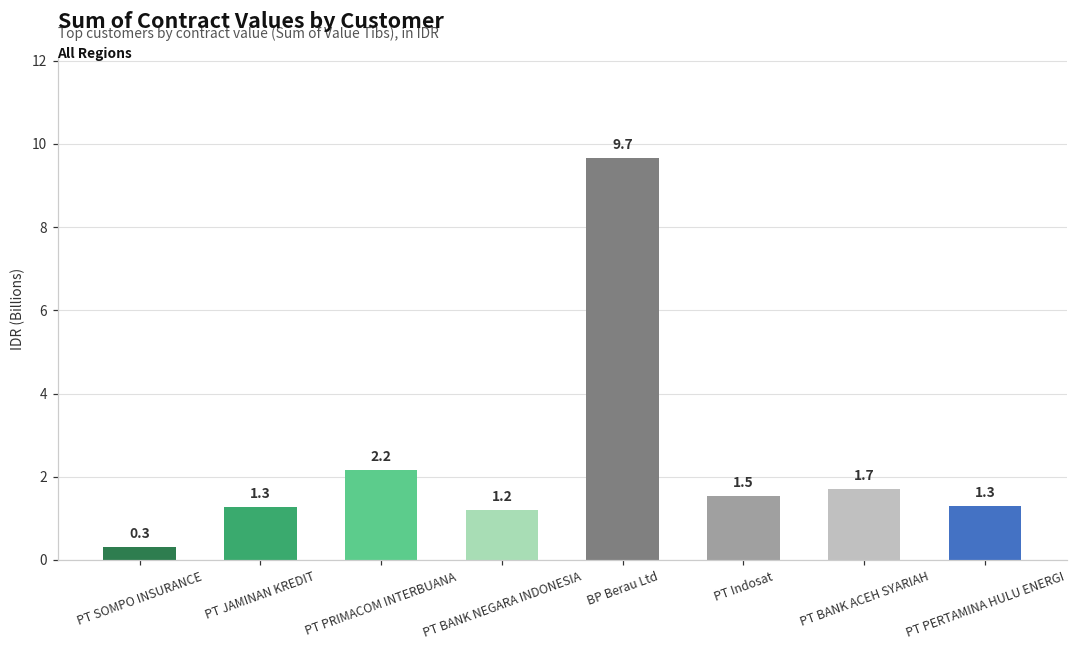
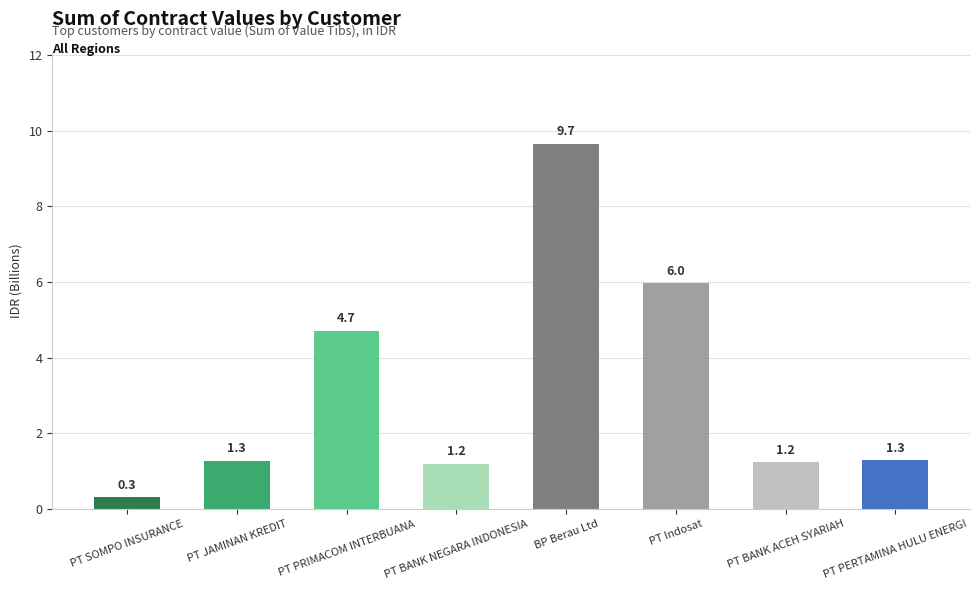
  {
    "PT SOMPO INSURANCE": 0.3,
    "PT JAMINAN KREDIT": 1.3,
-   "PT PRIMACOM INTERBUANA": 2.2,
+   "PT PRIMACOM INTERBUANA": 4.7,
    "PT BANK NEGARA INDONESIA": 1.2,
    "BP Berau Ltd": 9.7,
-   "PT Indosat": 1.5,
-   "PT BANK ACEH SYARIAH": 1.7,
+   "PT Indosat": 6.0,
+   "PT BANK ACEH SYARIAH": 1.2,
    "PT PERTAMINA HULU ENERGI": 1.3
  }
